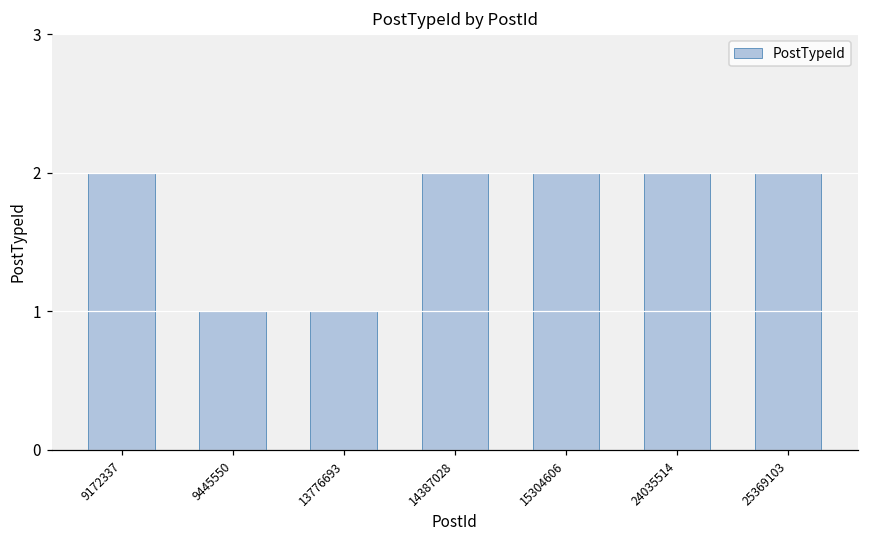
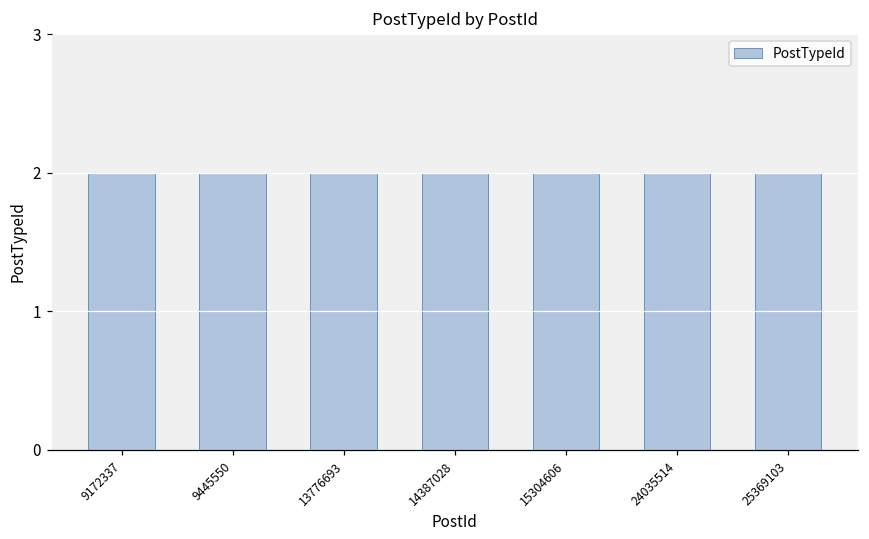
  {
    "9172337": 2,
-   "9445550": 1,
-   "13776693": 1,
+   "9445550": 2,
+   "13776693": 2,
    "14387028": 2,
    "15304606": 2,
    "24035514": 2,
    "25369103": 2
  }
